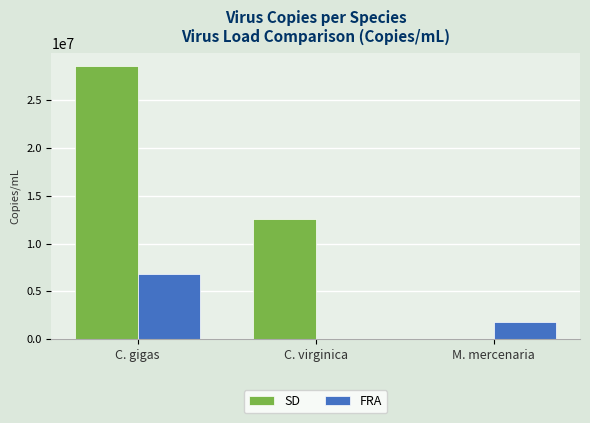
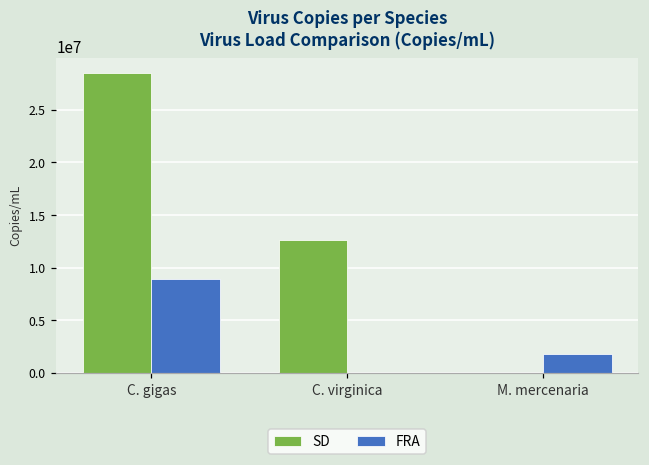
  {
    "SD": {
      "C. gigas": 29000000,
      "C. virginica": 13000000
    },
    "FRA": {
-     "C. gigas": 7000000,
+     "C. gigas": 9000000,
      "M. mercenaria": 2000000
    }
  }
